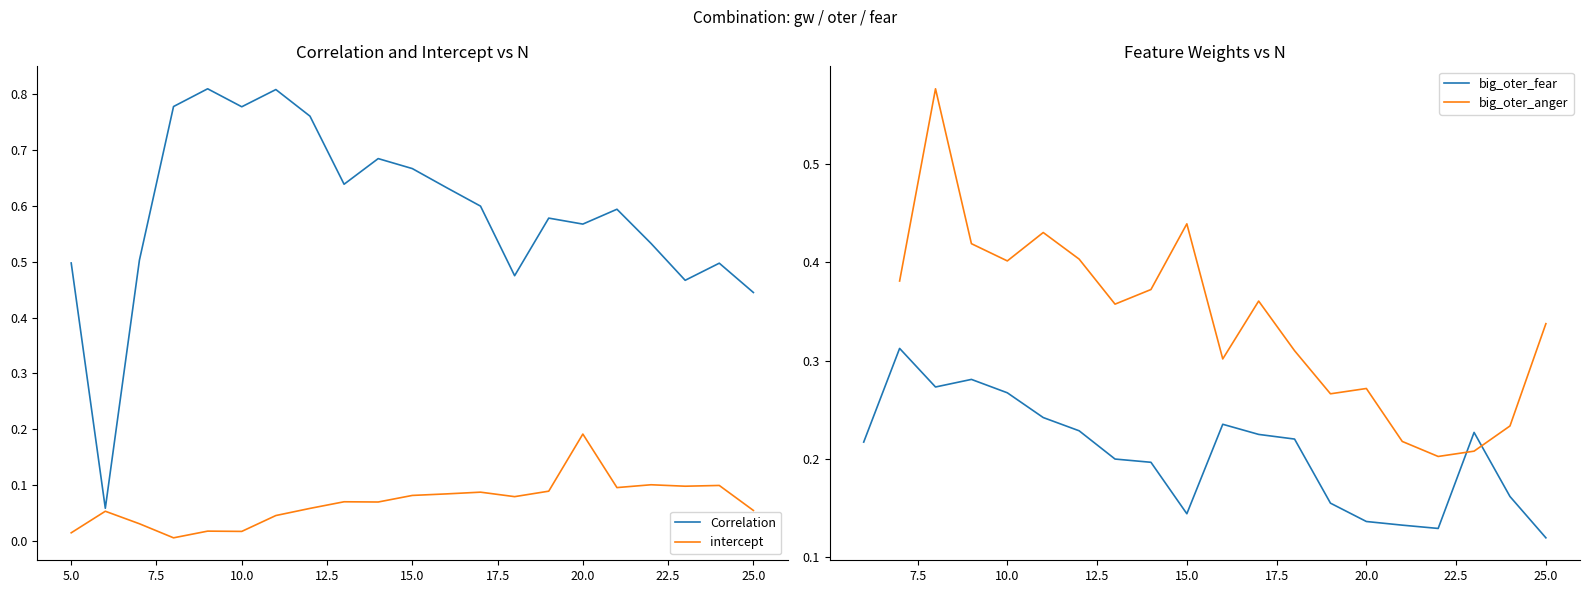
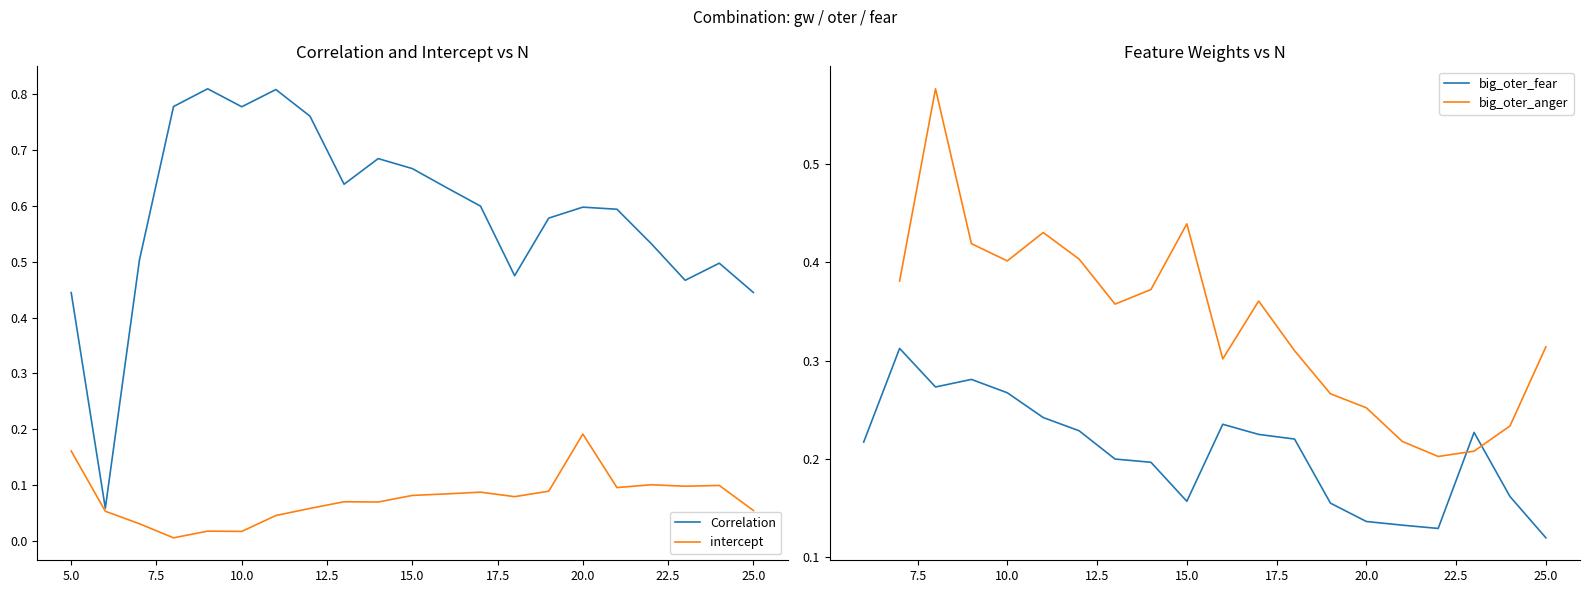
  {
    "Correlation and Intercept vs N": {
      "Correlation": {
-       "5.0": 0.50,
+       "5.0": 0.44,
        "10.0": 0.78,
        "15.0": 0.67,
-       "20.0": 0.57,
+       "20.0": 0.60,
        "25.0": 0.44
      },
      "intercept": {
-       "5.0": 0.01,
+       "5.0": 0.16,
        "10.0": 0.02,
        "15.0": 0.08,
        "20.0": 0.19,
        "25.0": 0.05
      }
    },
    "Feature Weights vs N": {
      "big_oter_fear": {
        "10.0": 0.27,
-       "15.0": 0.14,
+       "15.0": 0.16,
        "20.0": 0.14,
        "25.0": 0.12
      },
      "big_oter_anger": {
        "10.0": 0.40,
        "15.0": 0.44,
-       "20.0": 0.27,
-       "25.0": 0.34
+       "20.0": 0.25,
+       "25.0": 0.31
      }
    }
  }
